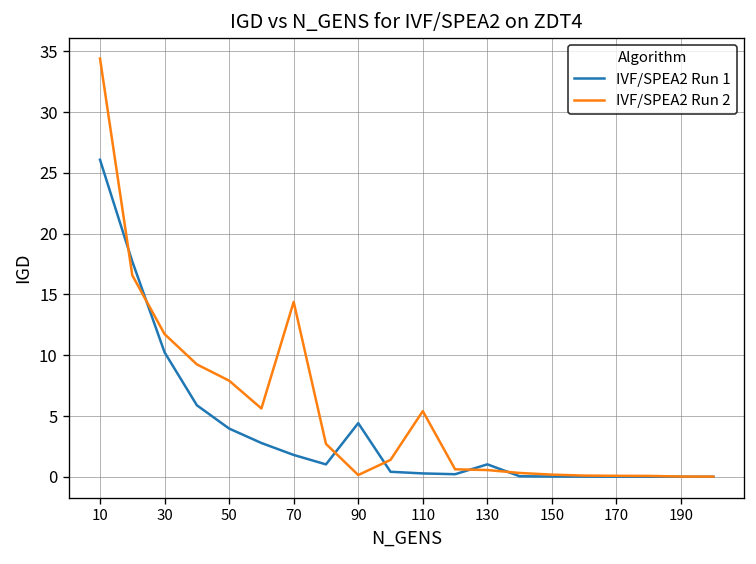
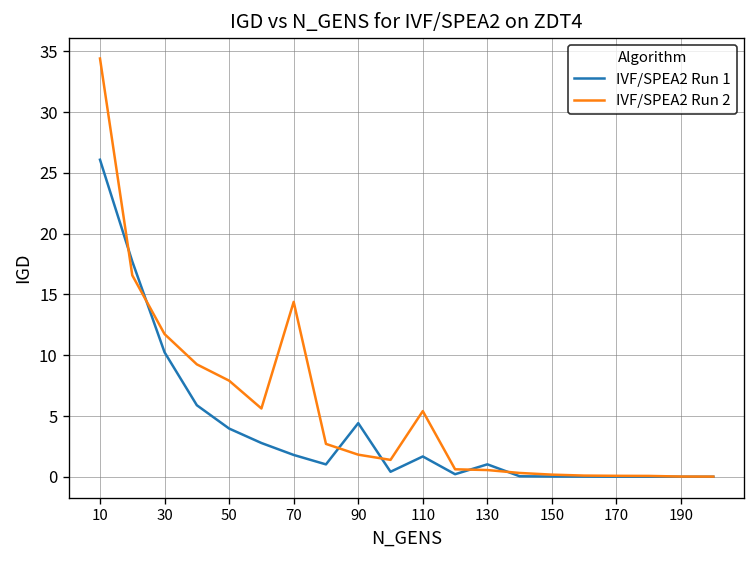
  {
    "IVF/SPEA2 Run 1": {
      "10": 26.1,
      "30": 10.2,
      "50": 4.0,
      "70": 1.8,
      "90": 4.4,
-     "110": 0.3,
+     "110": 1.7,
      "130": 1.0
    },
    "IVF/SPEA2 Run 2": {
      "10": 34.4,
      "30": 11.7,
      "50": 7.9,
      "70": 14.4,
-     "90": 0.1,
+     "90": 1.8,
      "110": 5.4,
      "130": 0.6
    }
  }
